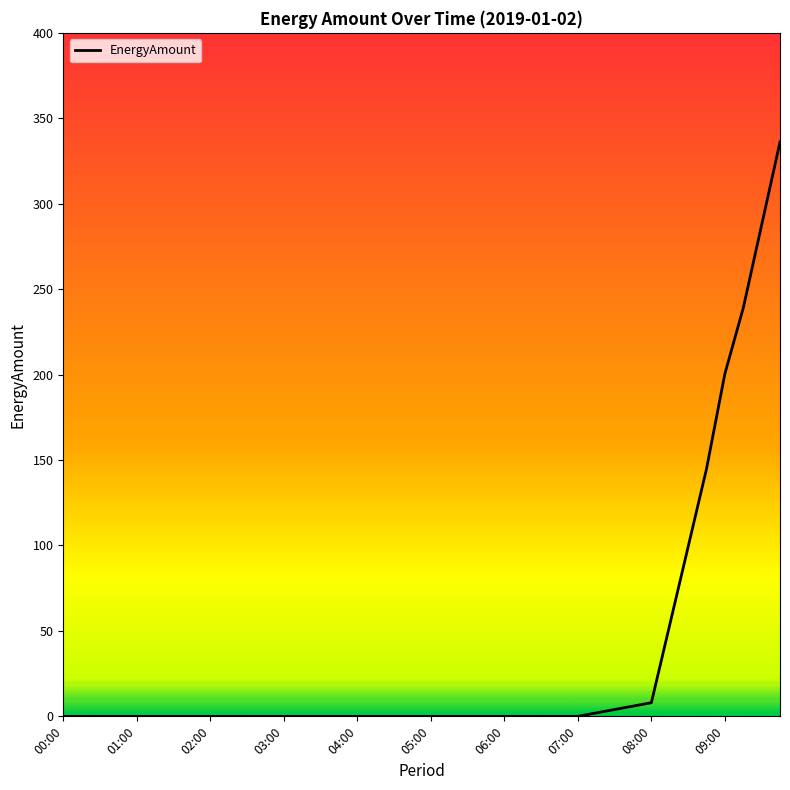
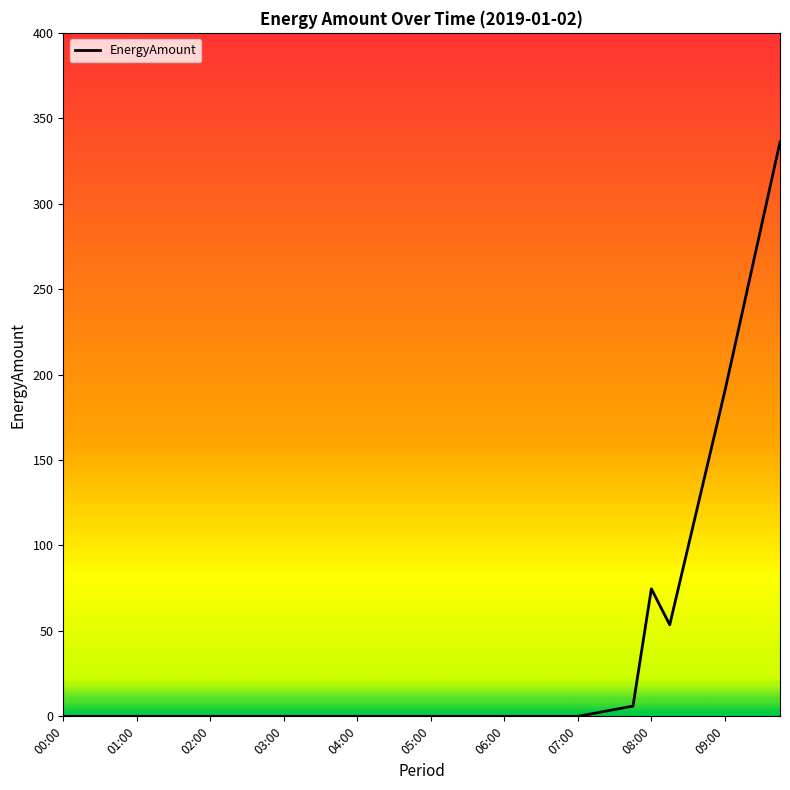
  {
    "00:00": 0,
    "01:00": 0,
    "02:00": 0,
    "03:00": 0,
    "04:00": 0,
    "05:00": 0,
    "06:00": 0,
    "07:00": 0,
-   "08:00": 8,
-   "09:00": 200
+   "08:00": 75,
+   "09:00": 190
  }
